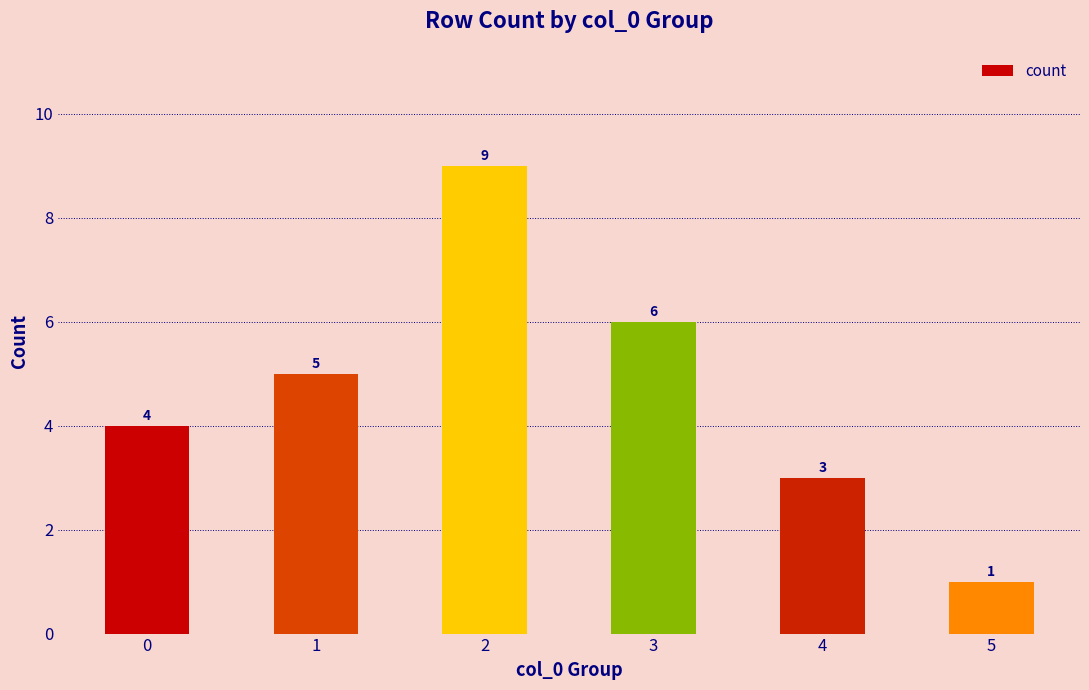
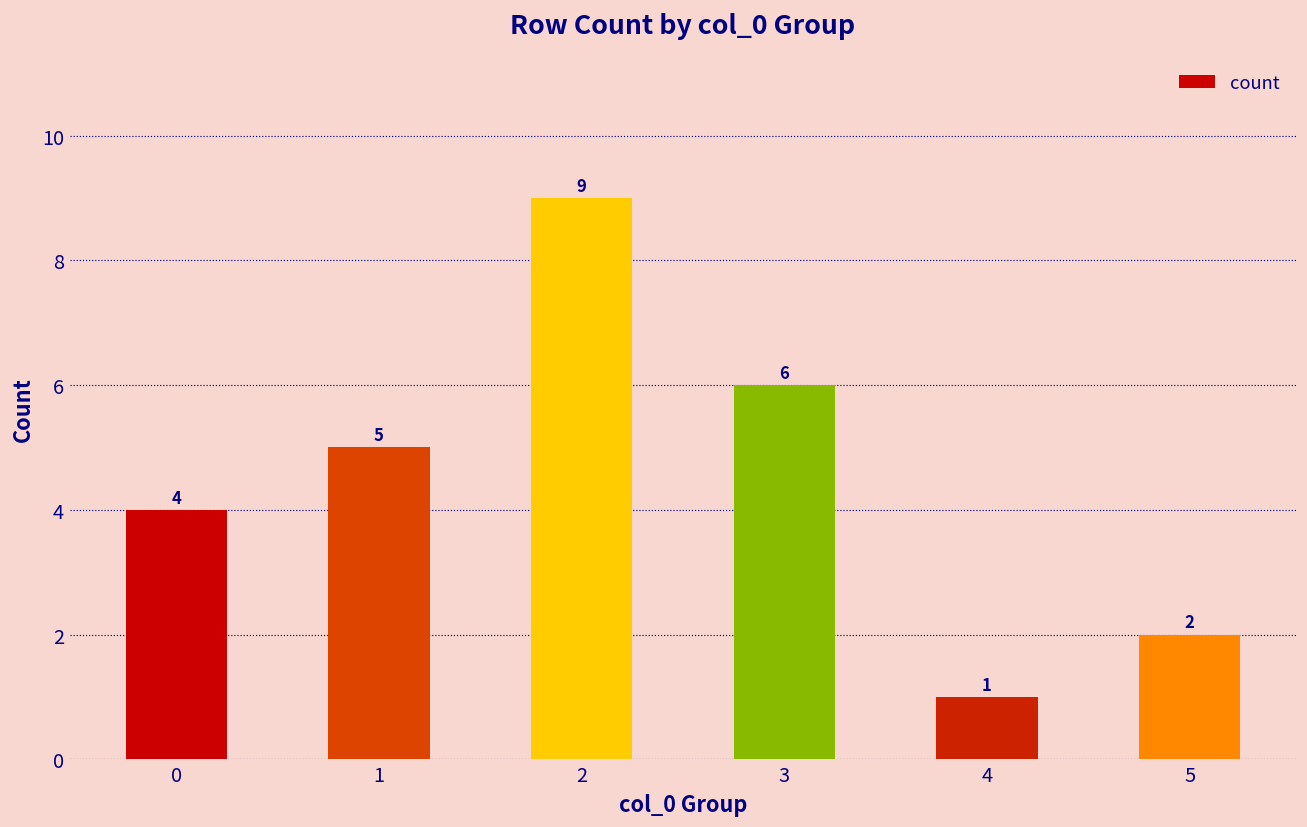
  {
    "0": 4,
    "1": 5,
    "2": 9,
    "3": 6,
-   "4": 3,
-   "5": 1
+   "4": 1,
+   "5": 2
  }
